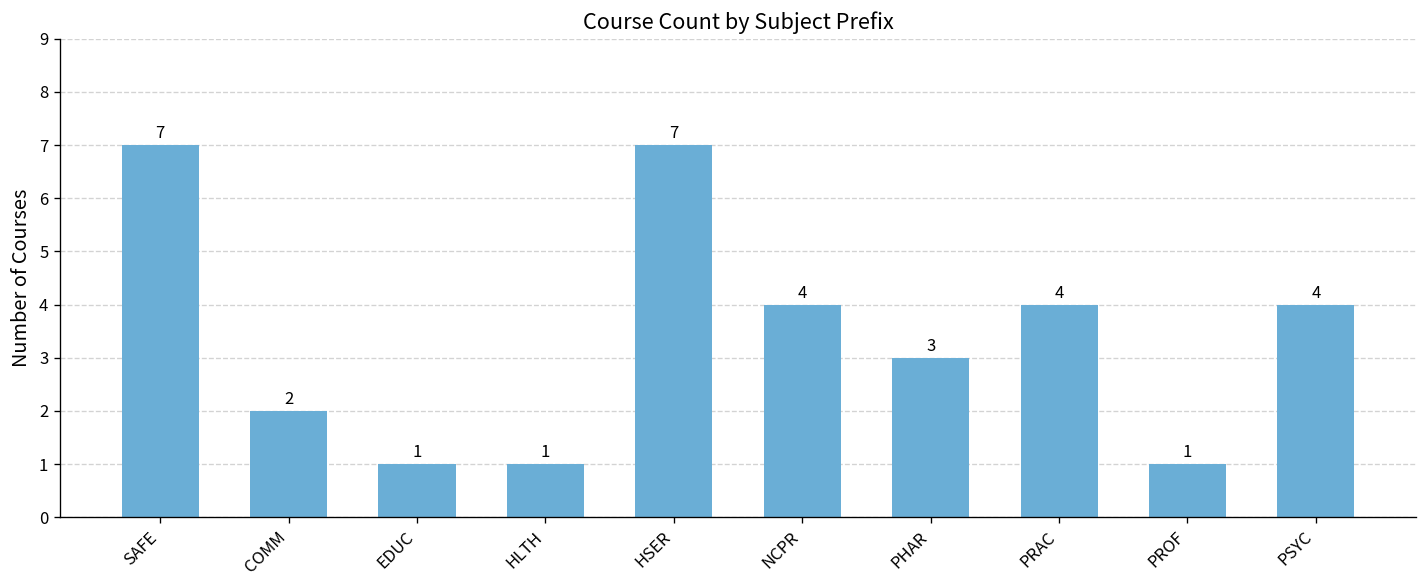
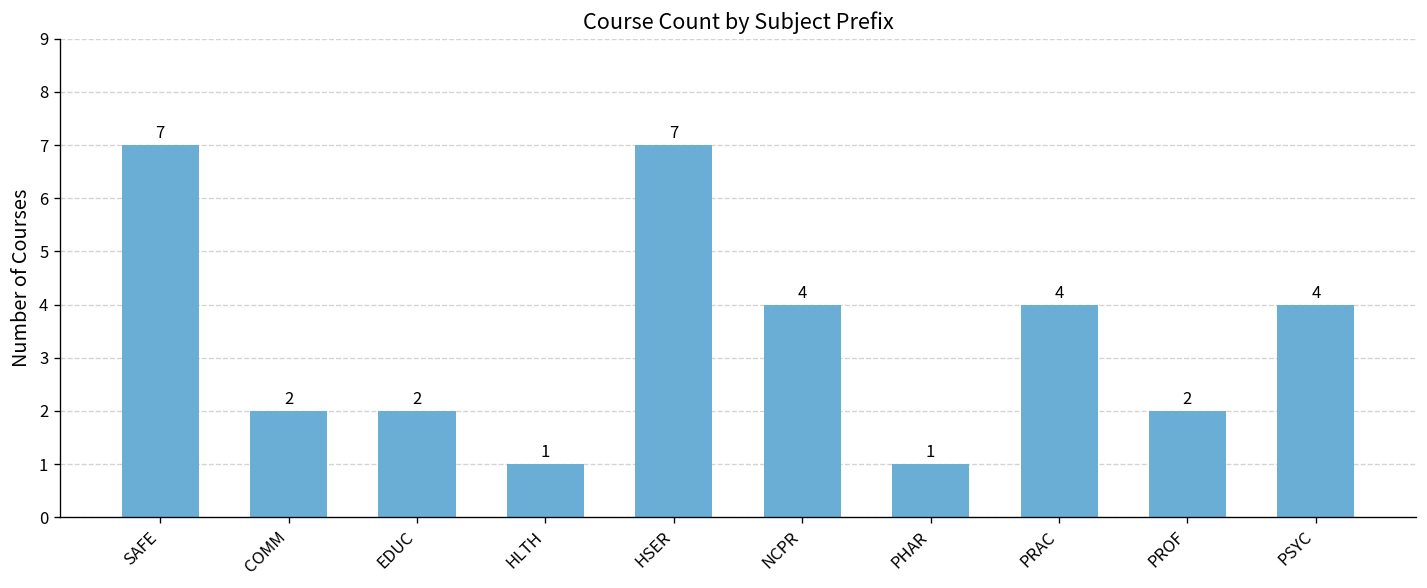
  {
    "SAFE": 7,
    "COMM": 2,
-   "EDUC": 1,
+   "EDUC": 2,
    "HLTH": 1,
    "HSER": 7,
    "NCPR": 4,
-   "PHAR": 3,
+   "PHAR": 1,
    "PRAC": 4,
-   "PROF": 1,
+   "PROF": 2,
    "PSYC": 4
  }
